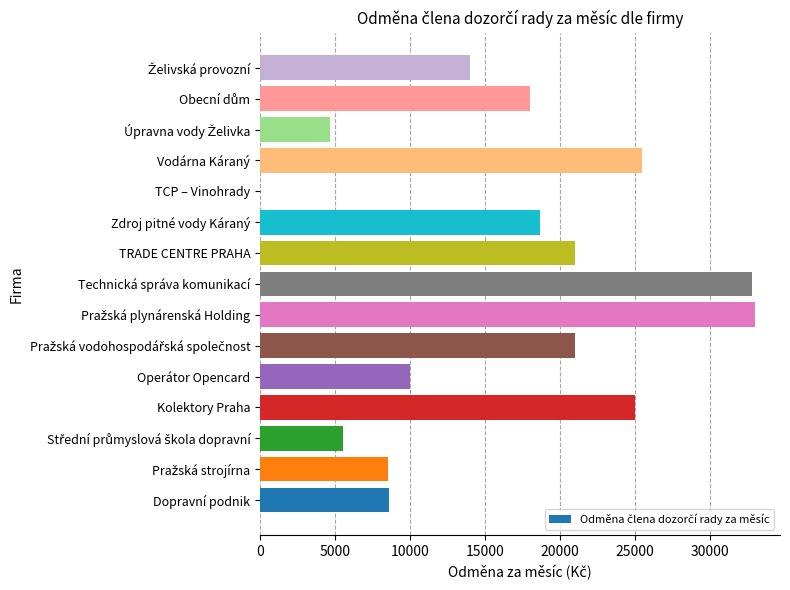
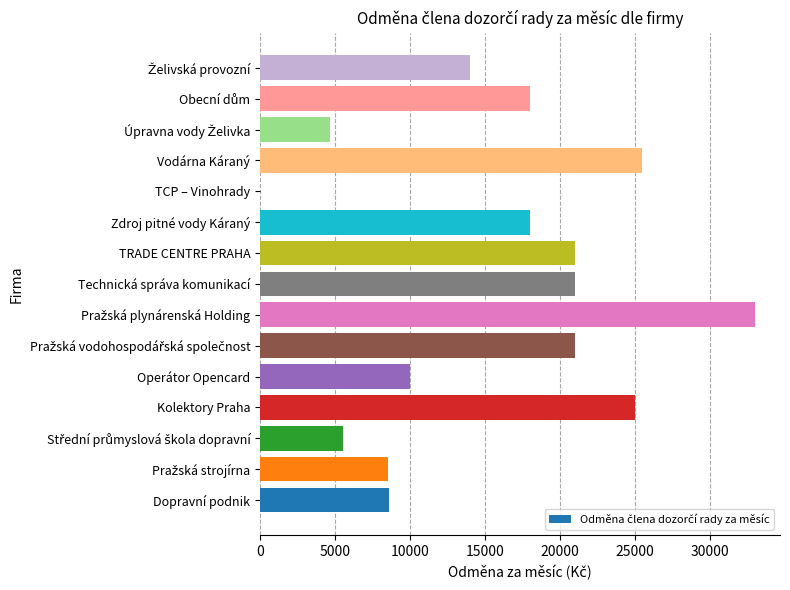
  {
    "Želivská provozní": 14000,
    "Obecní dům": 18000,
    "Úpravna vody Želivka": 4700,
    "Vodárna Káraný": 25500,
    "TCP – Vinohrady": 0,
-   "Zdroj pitné vody Káraný": 18600,
+   "Zdroj pitné vody Káraný": 18000,
    "TRADE CENTRE PRAHA": 21000,
-   "Technická správa komunikací": 32800,
+   "Technická správa komunikací": 21000,
    "Pražská plynárenská Holding": 33000,
    "Pražská vodohospodářská společnost": 21000,
    "Operátor Opencard": 10000,
    "Kolektory Praha": 25000,
    "Střední průmyslová škola dopravní": 5500,
    "Pražská strojírna": 8500,
    "Dopravní podnik": 8600
  }
